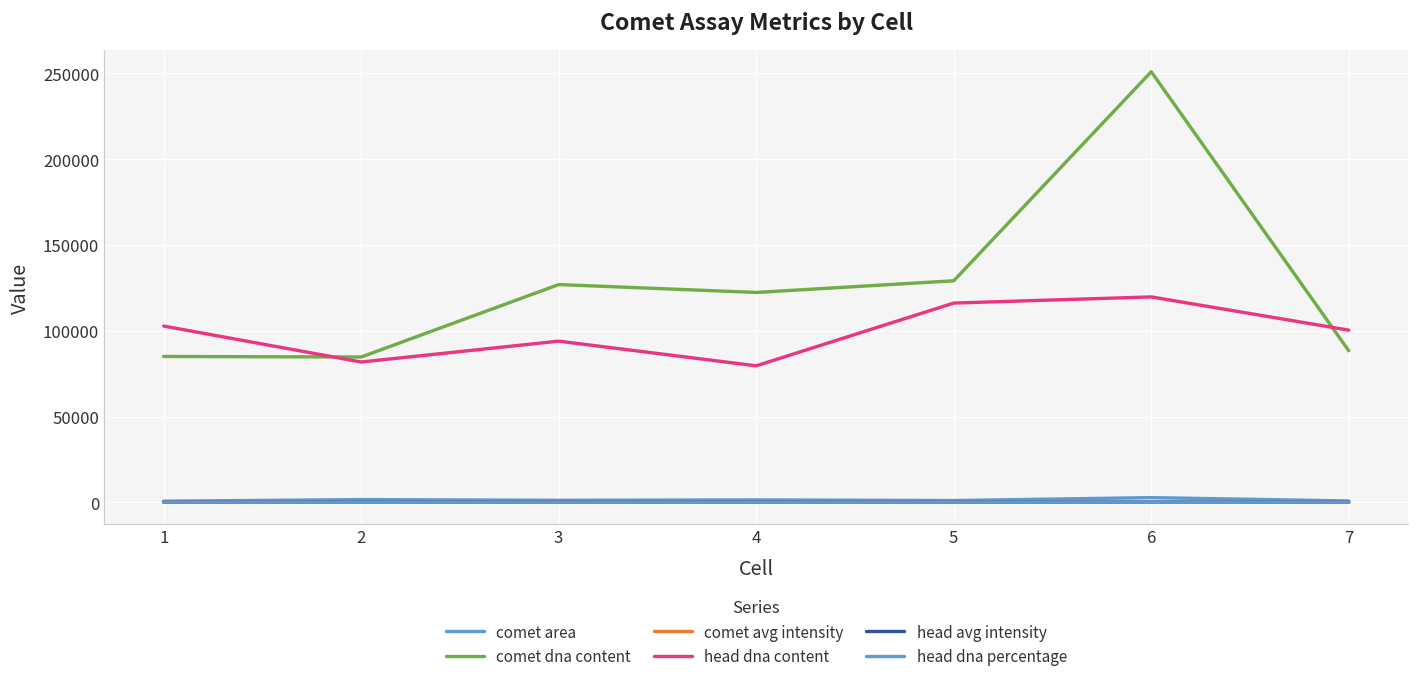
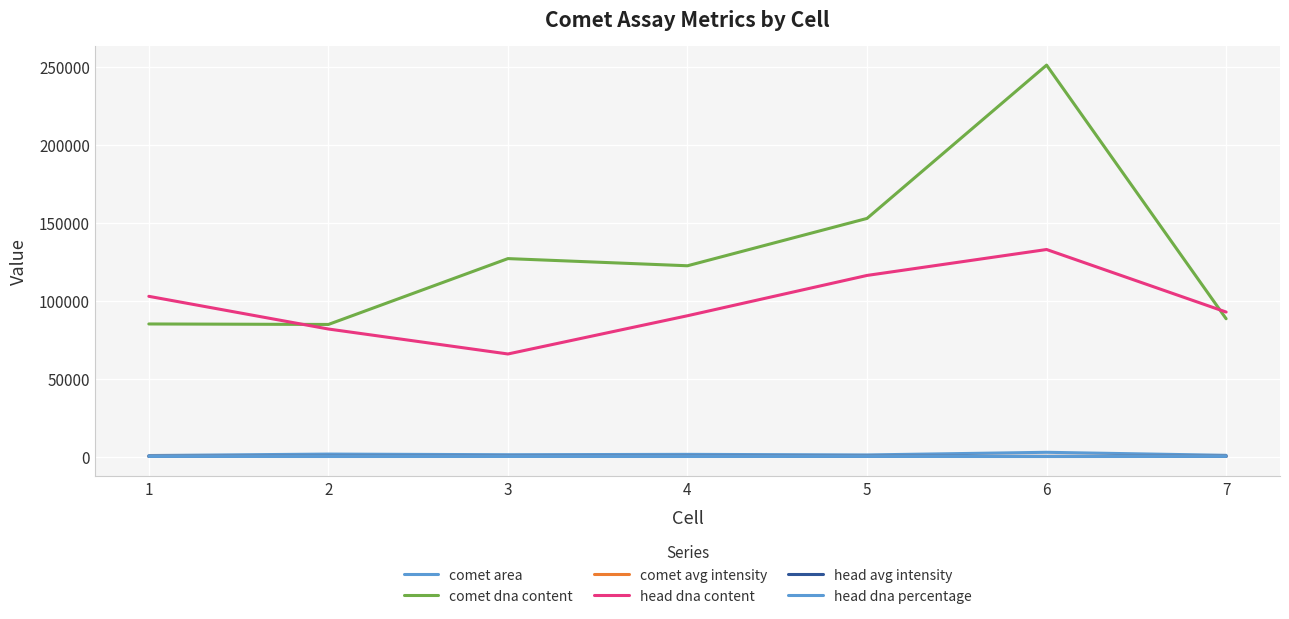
  {
    "comet dna content": {
      "1": 85000,
      "2": 85000,
      "3": 127000,
      "4": 122000,
-     "5": 129000,
+     "5": 153000,
      "6": 251000,
      "7": 88000
    },
    "head dna content": {
      "1": 103000,
      "2": 82000,
-     "3": 94000,
-     "4": 80000,
+     "3": 66000,
+     "4": 90000,
      "5": 116000,
-     "6": 120000,
-     "7": 100000
+     "6": 133000,
+     "7": 93000
    }
  }
